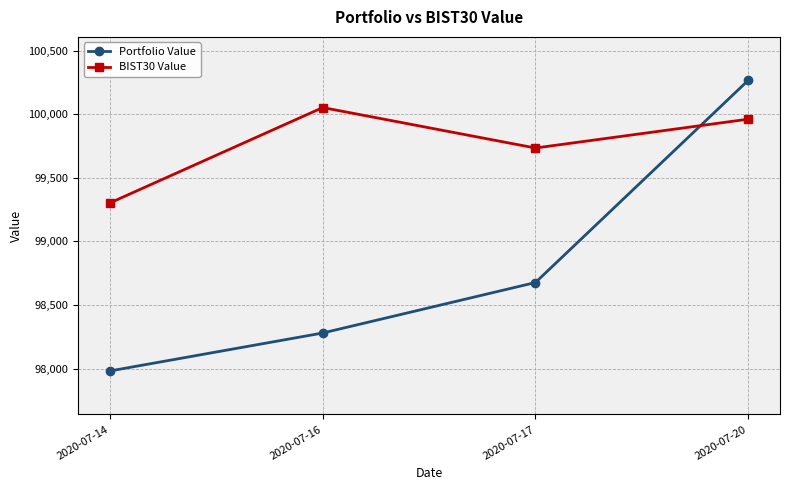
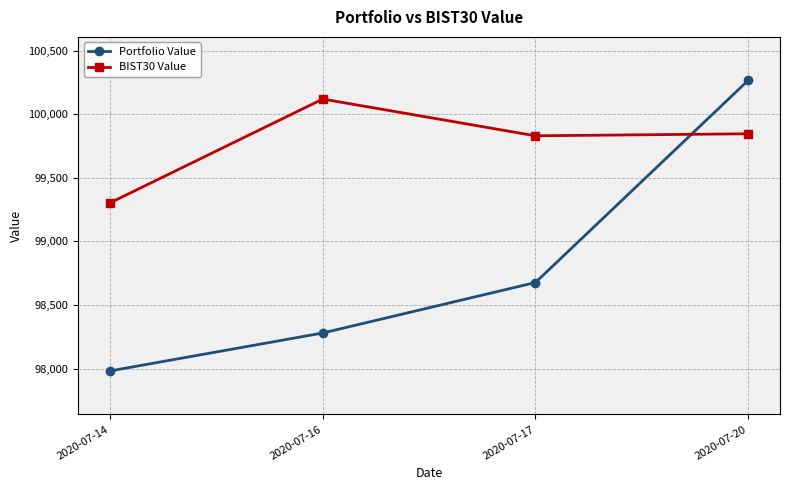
  {
    "Portfolio Value": {
      "2020-07-14": "97,980",
      "2020-07-16": "98,280",
      "2020-07-17": "98,680",
      "2020-07-20": "100,270"
    },
    "BIST30 Value": {
      "2020-07-14": "99,300",
-     "2020-07-16": "100,050",
-     "2020-07-17": "99,740",
-     "2020-07-20": "99,960"
+     "2020-07-16": "100,120",
+     "2020-07-17": "99,830",
+     "2020-07-20": "99,850"
    }
  }
